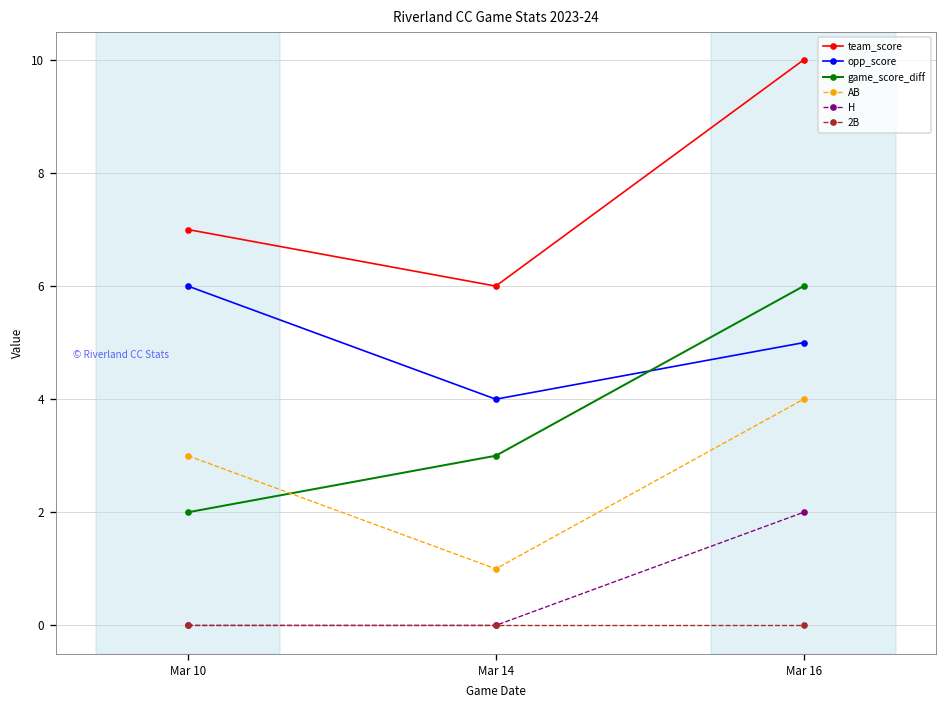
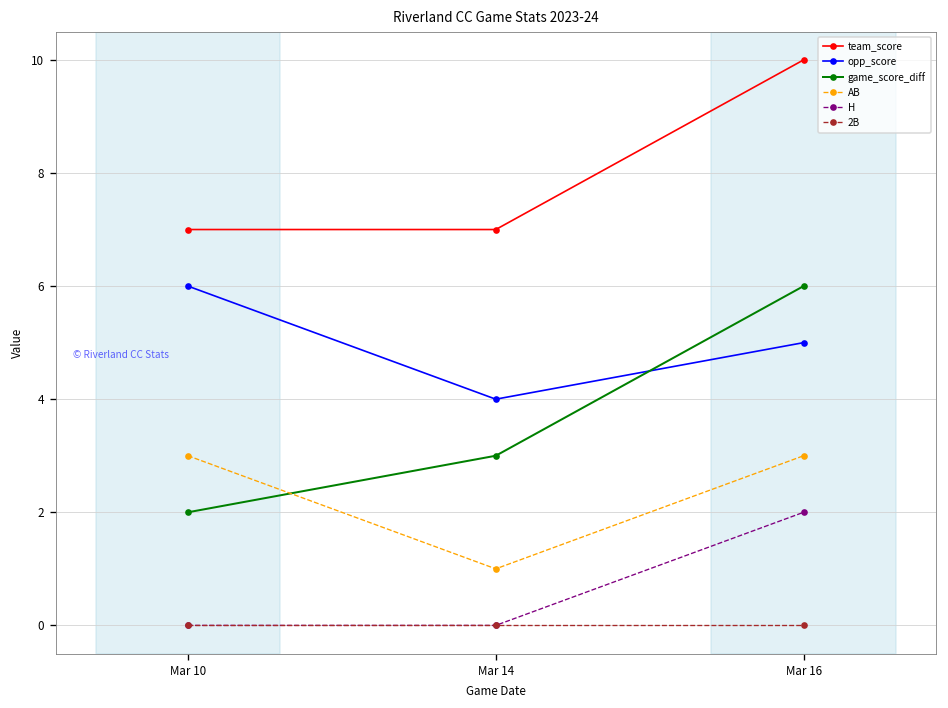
  {
    "team_score": {
      "Mar 10": 7,
-     "Mar 14": 6,
+     "Mar 14": 7,
      "Mar 16": 10
    },
    "opp_score": {
      "Mar 10": 6,
      "Mar 14": 4,
      "Mar 16": 5
    },
    "game_score_diff": {
      "Mar 10": 2,
      "Mar 14": 3,
      "Mar 16": 6
    },
    "AB": {
      "Mar 10": 3,
      "Mar 14": 1,
-     "Mar 16": 4
+     "Mar 16": 3
    },
    "H": {
      "Mar 16": 2
    },
    "2B": {
      "Mar 16": 0
    }
  }
